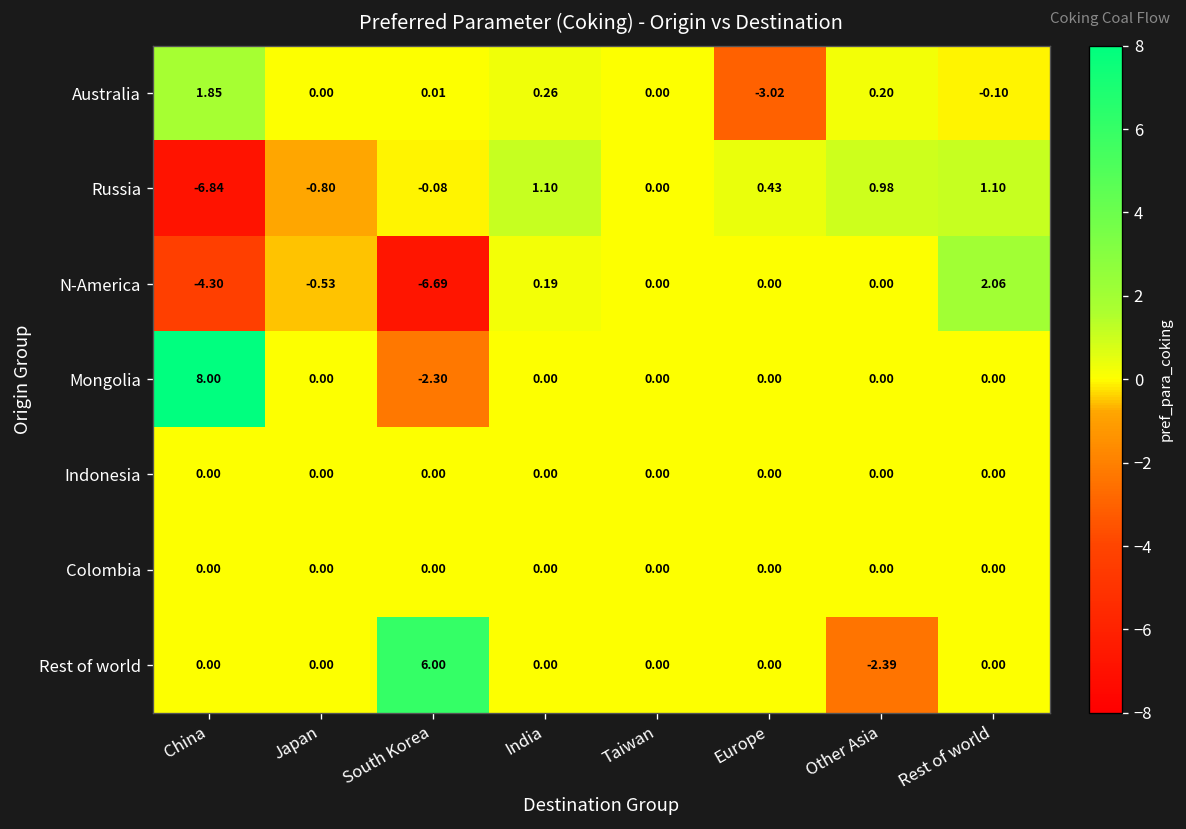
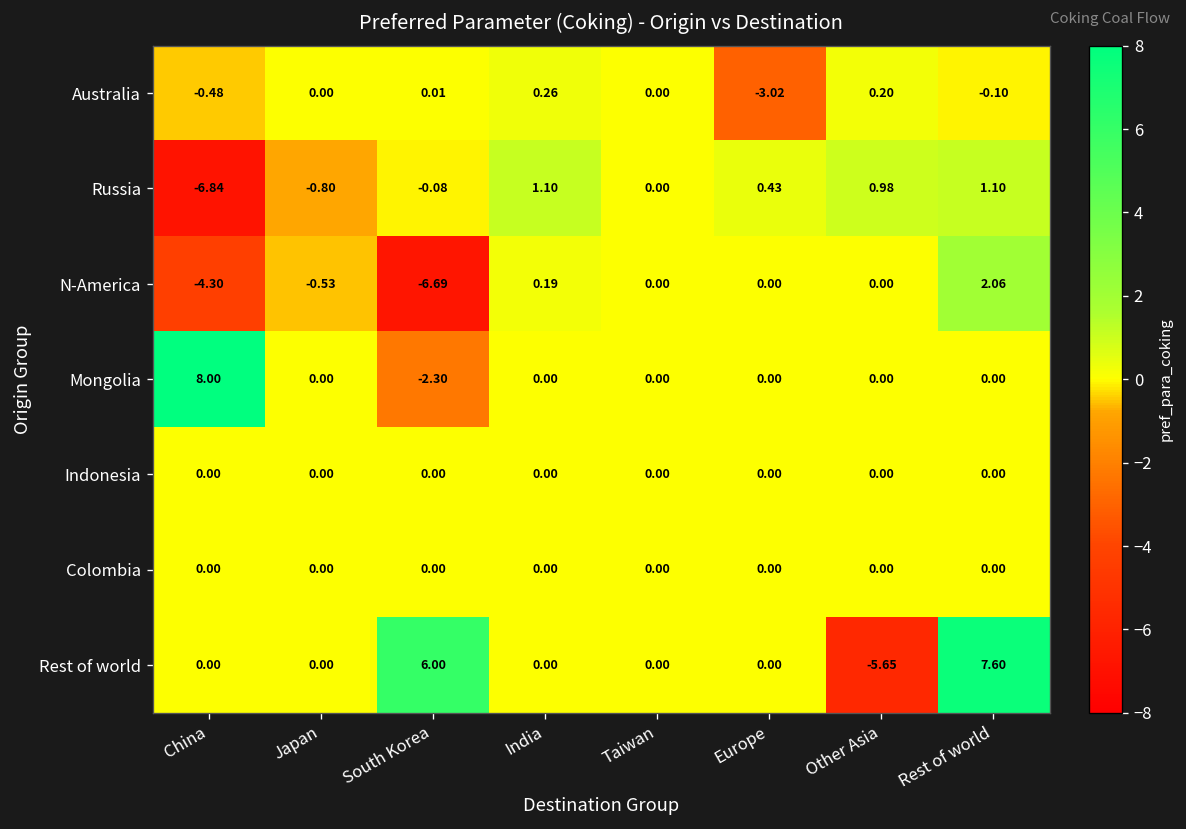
  {
    "Australia": {
-     "China": 1.85,
+     "China": -0.48,
      "Japan": 0.00,
      "South Korea": 0.01,
      "India": 0.26,
      "Taiwan": 0.00,
      "Europe": -3.02,
      "Other Asia": 0.20,
      "Rest of world": -0.10
    },
    "Russia": {
      "China": -6.84,
      "Japan": -0.80,
      "South Korea": -0.08,
      "India": 1.10,
      "Taiwan": 0.00,
      "Europe": 0.43,
      "Other Asia": 0.98,
      "Rest of world": 1.10
    },
    "N-America": {
      "China": -4.30,
      "Japan": -0.53,
      "South Korea": -6.69,
      "India": 0.19,
      "Taiwan": 0.00,
      "Europe": 0.00,
      "Other Asia": 0.00,
      "Rest of world": 2.06
    },
    "Mongolia": {
      "China": 8.00,
      "Japan": 0.00,
      "South Korea": -2.30,
      "India": 0.00,
      "Taiwan": 0.00,
      "Europe": 0.00,
      "Other Asia": 0.00,
      "Rest of world": 0.00
    },
    "Indonesia": {
      "China": 0.00,
      "Japan": 0.00,
      "South Korea": 0.00,
      "India": 0.00,
      "Taiwan": 0.00,
      "Europe": 0.00,
      "Other Asia": 0.00,
      "Rest of world": 0.00
    },
    "Colombia": {
      "China": 0.00,
      "Japan": 0.00,
      "South Korea": 0.00,
      "India": 0.00,
      "Taiwan": 0.00,
      "Europe": 0.00,
      "Other Asia": 0.00,
      "Rest of world": 0.00
    },
    "Rest of world": {
      "China": 0.00,
      "Japan": 0.00,
      "South Korea": 6.00,
      "India": 0.00,
      "Taiwan": 0.00,
      "Europe": 0.00,
-     "Other Asia": -2.39,
-     "Rest of world": 0.00
+     "Other Asia": -5.65,
+     "Rest of world": 7.60
    }
  }
